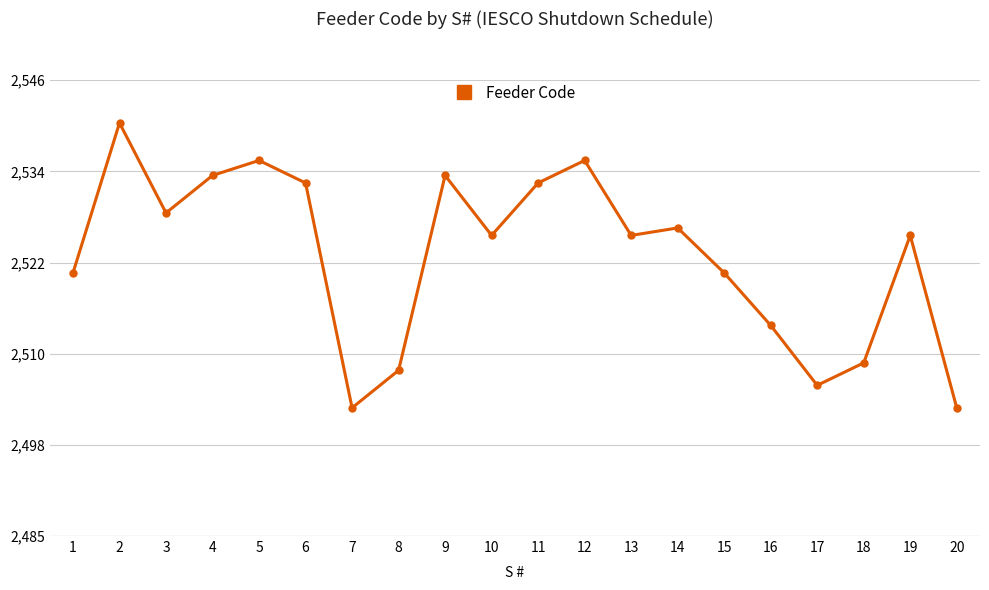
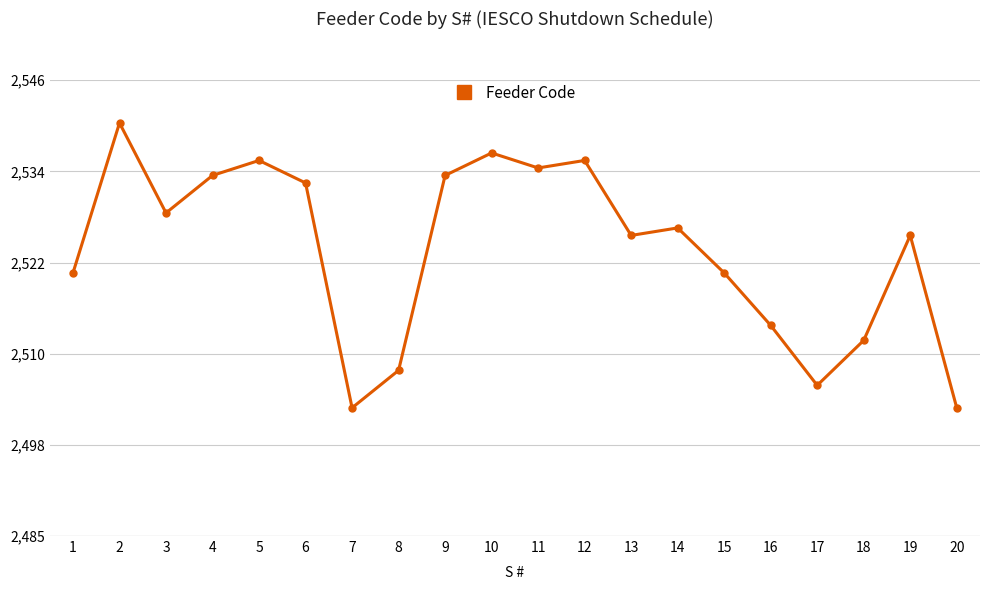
  {
    "1": "2,521",
    "2": "2,541",
    "3": "2,529",
    "4": "2,534",
    "5": "2,536",
    "6": "2,533",
    "7": "2,503",
    "8": "2,508",
    "9": "2,534",
-   "10": "2,526",
-   "11": "2,533",
+   "10": "2,537",
+   "11": "2,535",
    "12": "2,536",
    "13": "2,526",
    "14": "2,527",
    "15": "2,521",
    "16": "2,514",
    "17": "2,506",
-   "18": "2,509",
+   "18": "2,512",
    "19": "2,526",
    "20": "2,503"
  }
